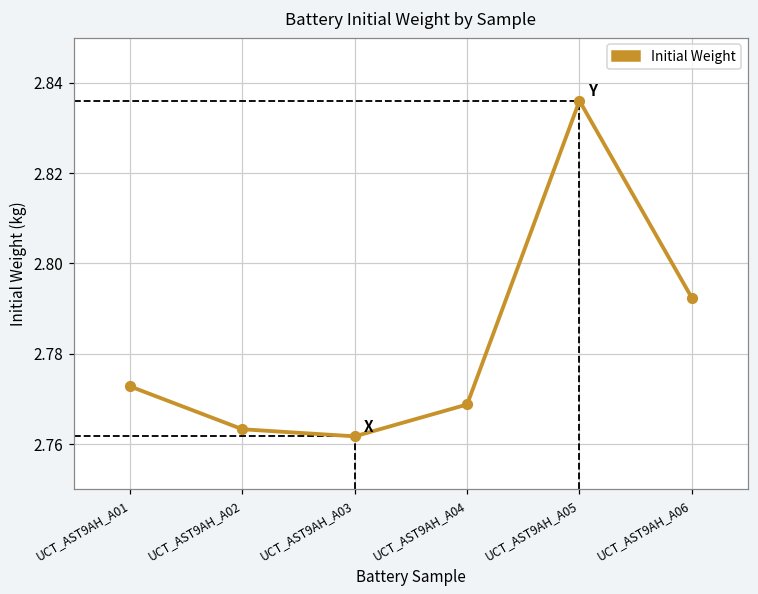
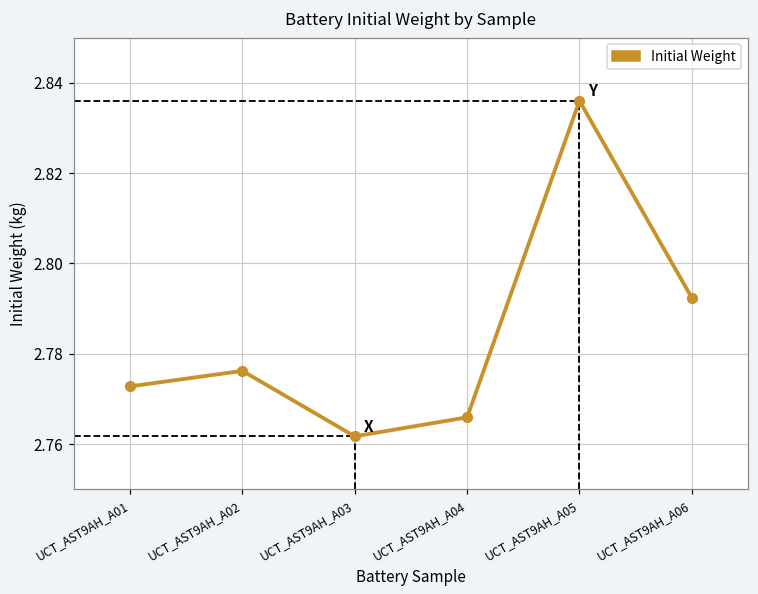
  {
    "UCT_AST9AH_A01": 2.773,
-   "UCT_AST9AH_A02": 2.763,
+   "UCT_AST9AH_A02": 2.776,
    "UCT_AST9AH_A03": 2.762,
-   "UCT_AST9AH_A04": 2.769,
+   "UCT_AST9AH_A04": 2.766,
    "UCT_AST9AH_A05": 2.836,
    "UCT_AST9AH_A06": 2.792
  }
